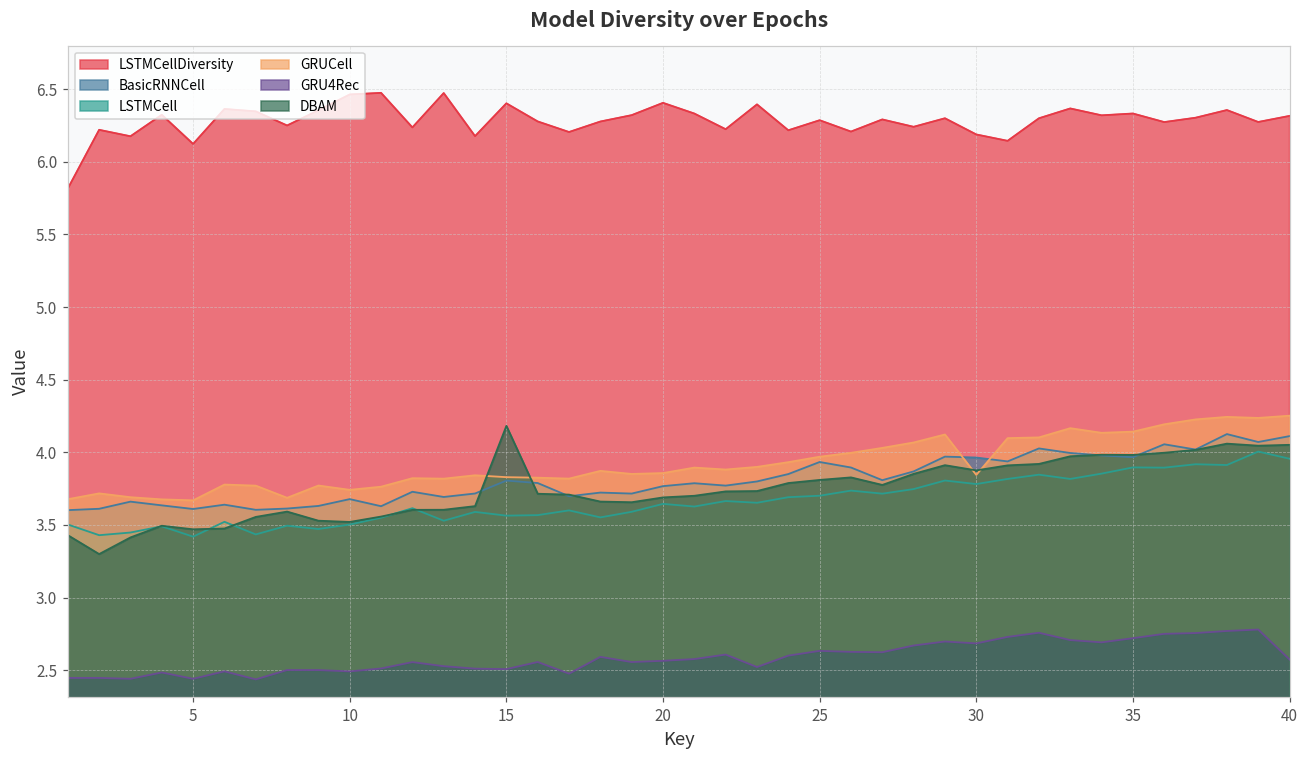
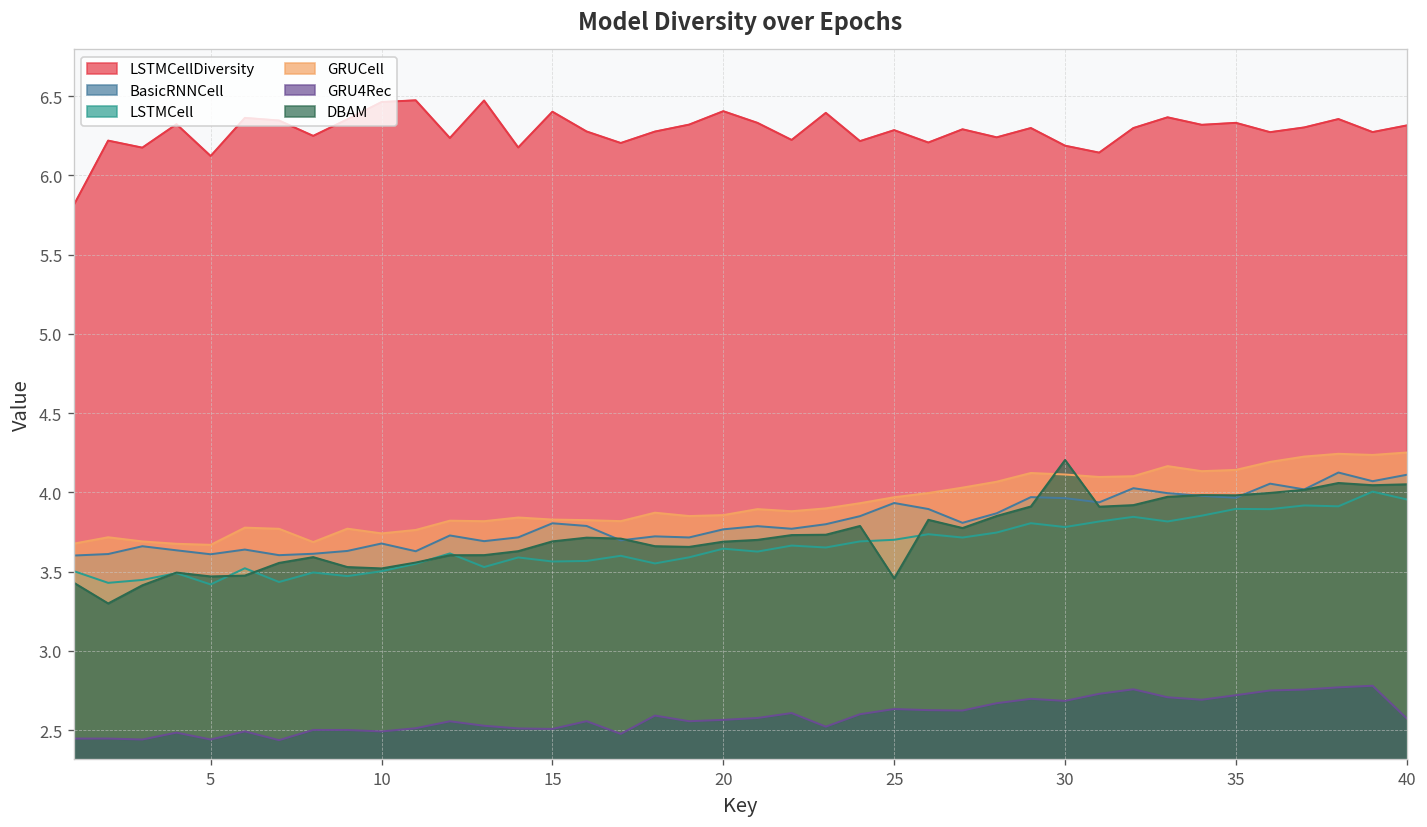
  {
    "LSTMCellDiversity": {
      "5": 6.12,
      "15": 6.40,
      "20": 6.41,
      "25": 6.29,
      "30": 6.19,
      "35": 6.33,
      "40": 6.32
    },
    "GRUCell": {
      "5": 3.67,
      "10": 3.74,
      "15": 3.83,
      "20": 3.86,
      "25": 3.97,
-     "30": 3.84,
+     "30": 4.11,
      "35": 4.14,
      "40": 4.25
    },
    "GRU4Rec": {
      "5": 2.44,
      "10": 2.49,
      "15": 2.51,
      "20": 2.57,
      "25": 2.63,
      "30": 2.68,
      "35": 2.72,
      "40": 2.57
    },
    "DBAM": {
      "5": 3.47,
-     "15": 4.18,
+     "15": 3.69,
      "20": 3.69,
-     "25": 3.81,
-     "30": 3.88,
+     "25": 3.46,
+     "30": 4.20,
      "40": 4.05
    }
  }
